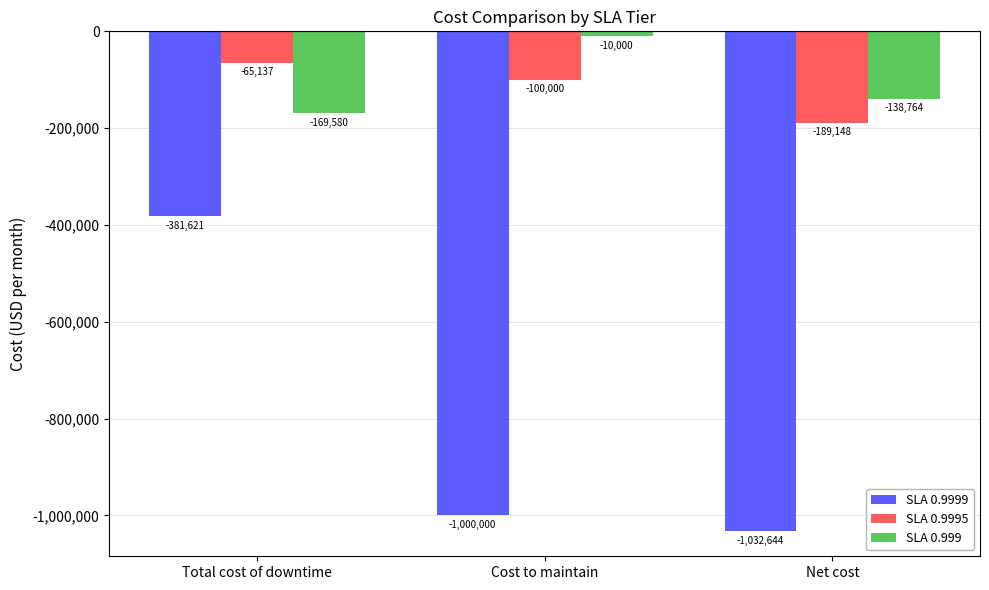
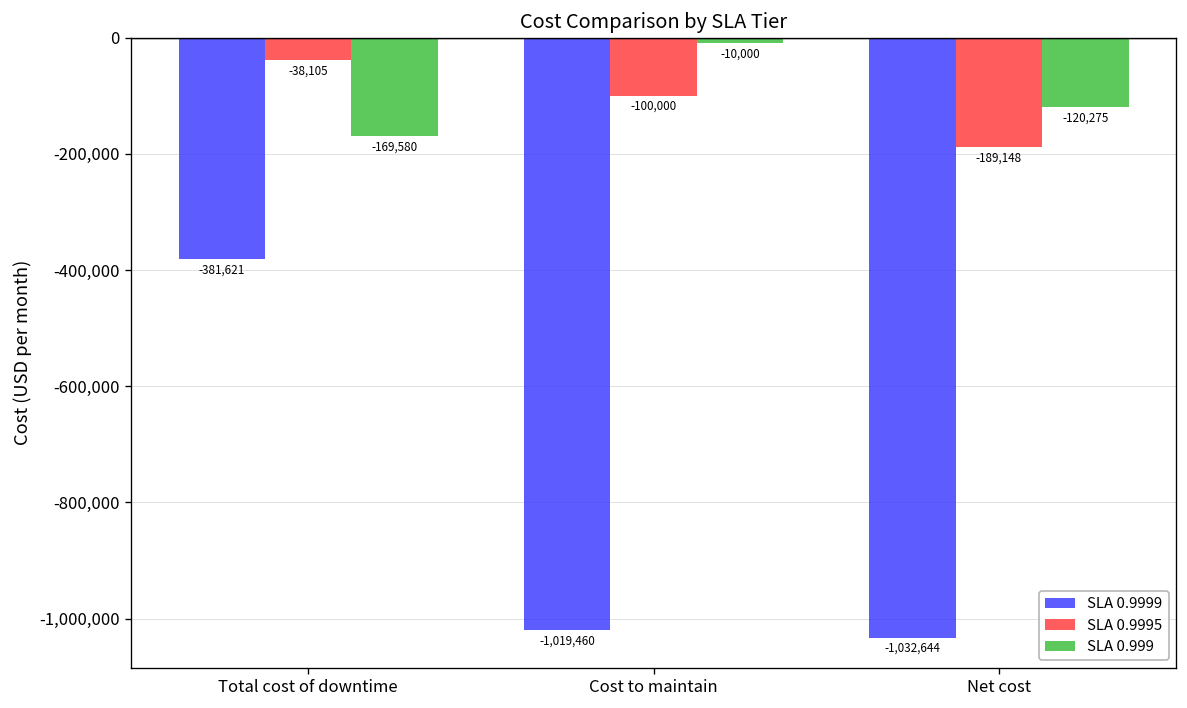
  {
    "SLA 0.9999": {
      "Total cost of downtime": "-381,621",
-     "Cost to maintain": "-1,000,000",
+     "Cost to maintain": "-1,019,460",
      "Net cost": "-1,032,644"
    },
    "SLA 0.9995": {
-     "Total cost of downtime": "-65,137",
+     "Total cost of downtime": "-38,105",
      "Cost to maintain": "-100,000",
      "Net cost": "-189,148"
    },
    "SLA 0.999": {
      "Total cost of downtime": "-169,580",
      "Cost to maintain": "-10,000",
-     "Net cost": "-138,764"
+     "Net cost": "-120,275"
    }
  }
